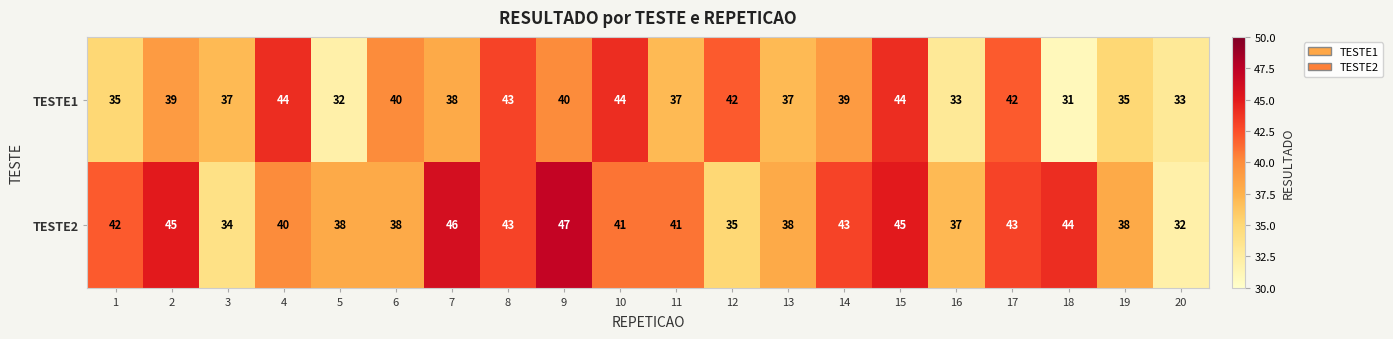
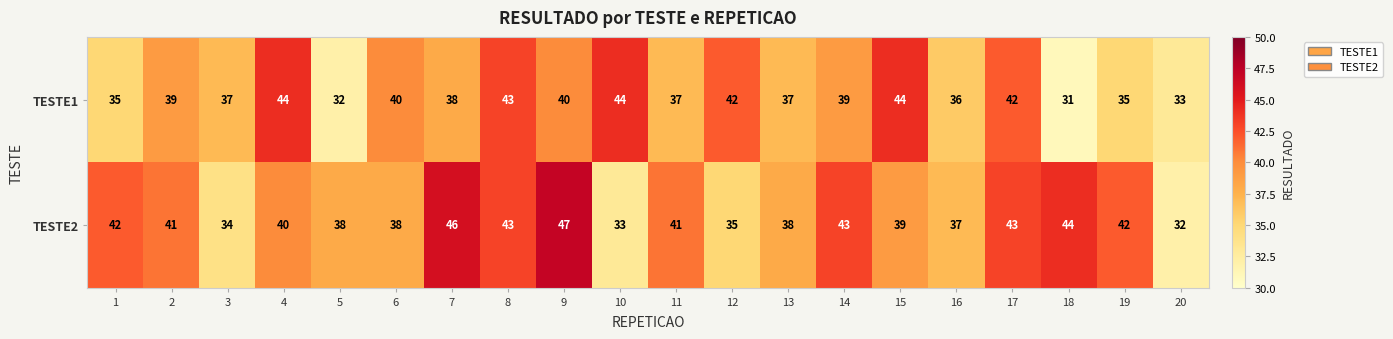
  {
    "TESTE1": {
      "1": 35,
      "2": 39,
      "3": 37,
      "4": 44,
      "5": 32,
      "6": 40,
      "7": 38,
      "8": 43,
      "9": 40,
      "10": 44,
      "11": 37,
      "12": 42,
      "13": 37,
      "14": 39,
      "15": 44,
-     "16": 33,
+     "16": 36,
      "17": 42,
      "18": 31,
      "19": 35,
      "20": 33
    },
    "TESTE2": {
      "1": 42,
-     "2": 45,
+     "2": 41,
      "3": 34,
      "4": 40,
      "5": 38,
      "6": 38,
      "7": 46,
      "8": 43,
      "9": 47,
-     "10": 41,
+     "10": 33,
      "11": 41,
      "12": 35,
      "13": 38,
      "14": 43,
-     "15": 45,
+     "15": 39,
      "16": 37,
      "17": 43,
      "18": 44,
-     "19": 38,
+     "19": 42,
      "20": 32
    }
  }
